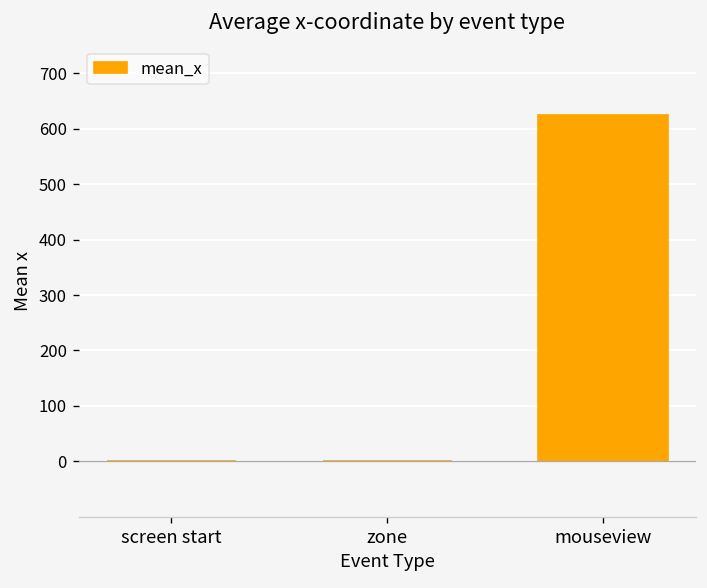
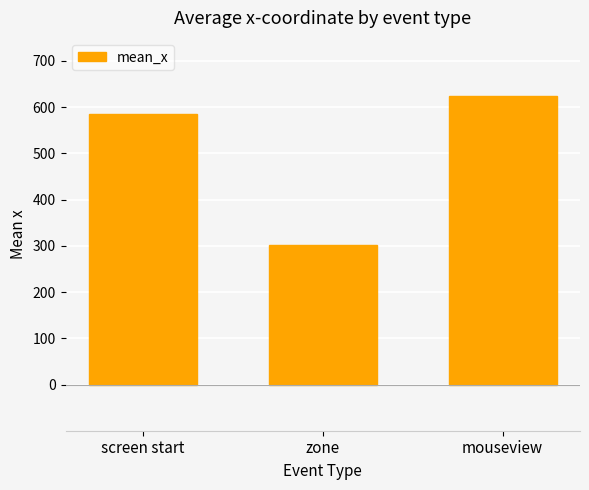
  {
-   "screen start": 0,
-   "zone": 0,
+   "screen start": 590,
+   "zone": 300,
    "mouseview": 620
  }
